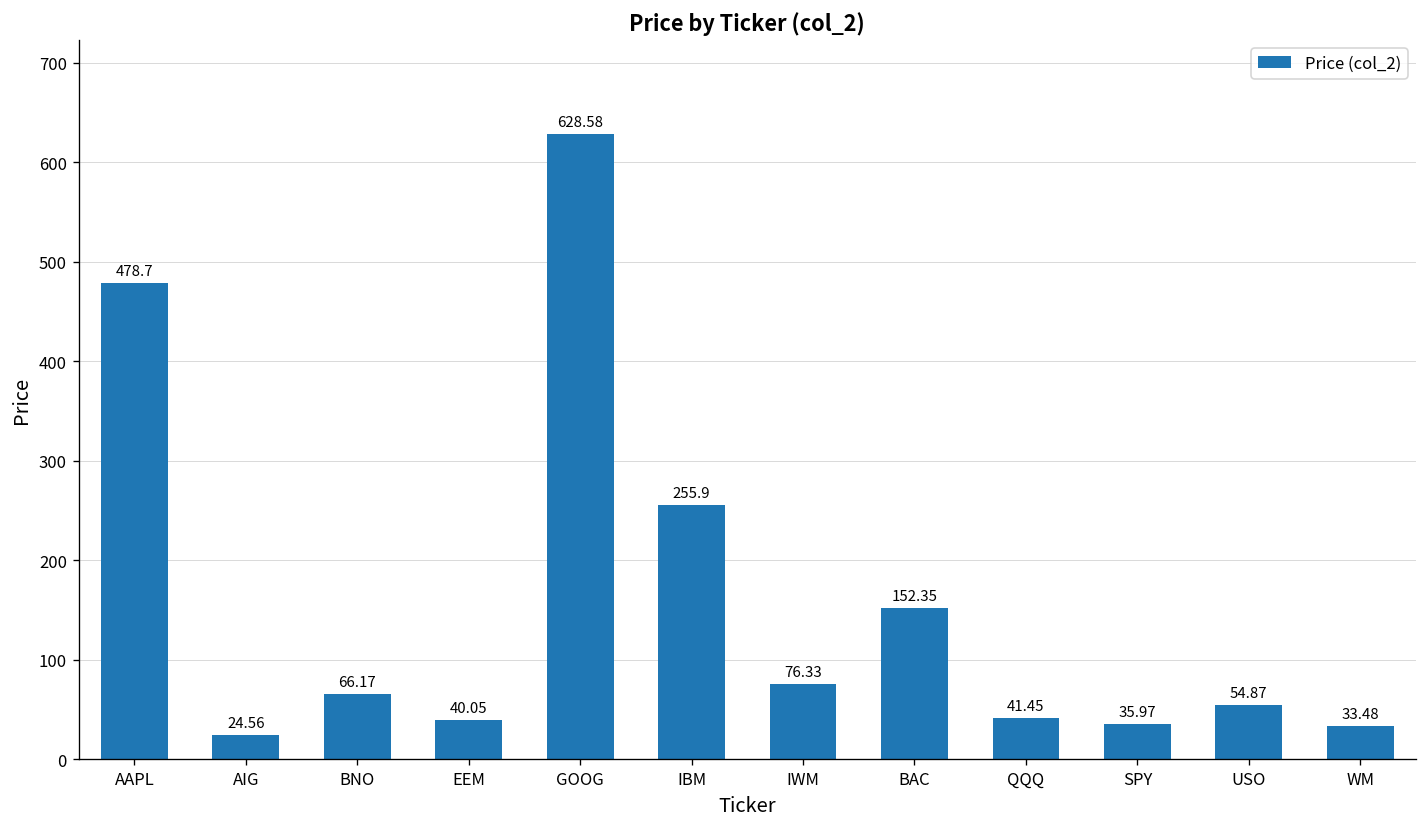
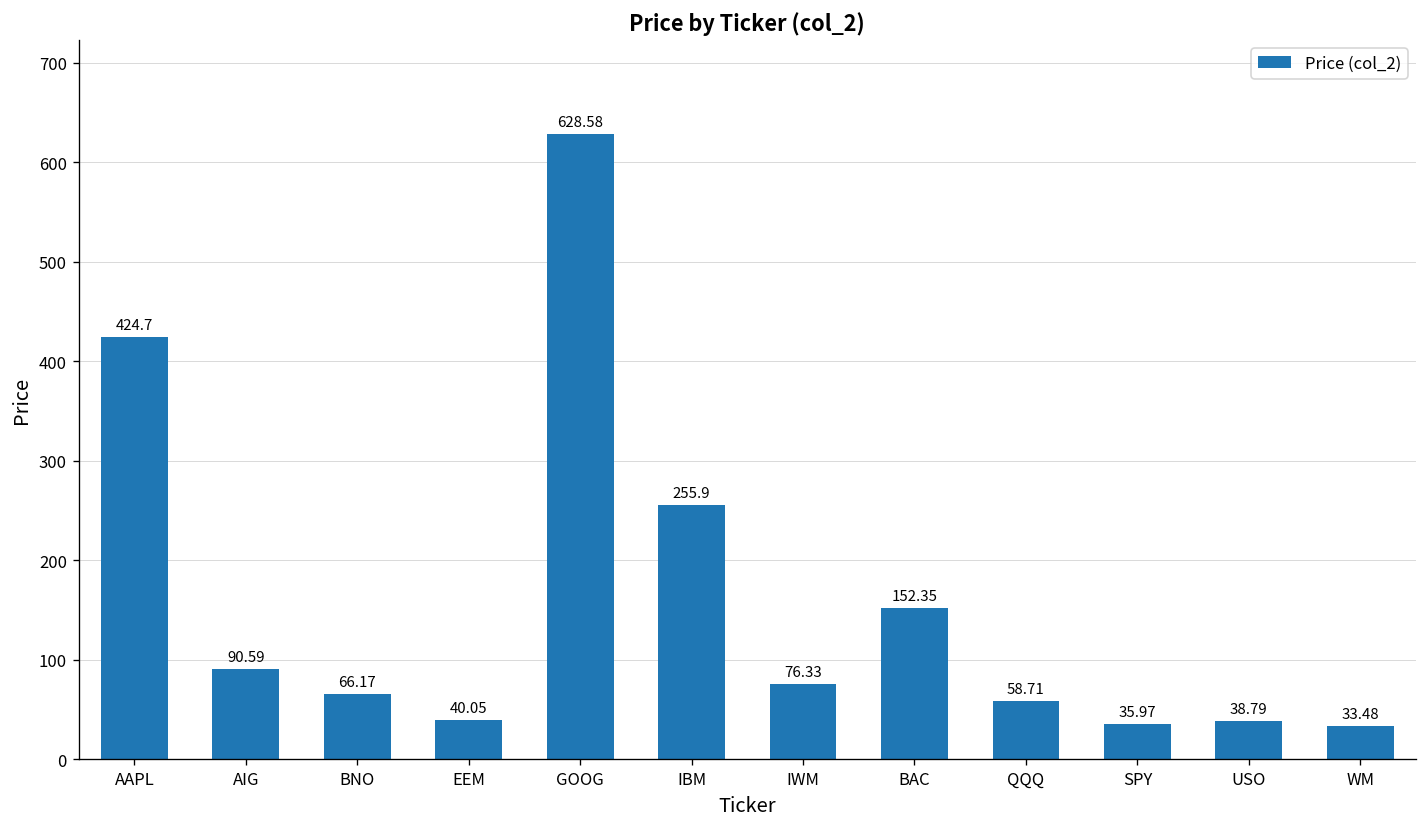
  {
-   "AAPL": 478.7,
-   "AIG": 24.56,
+   "AAPL": 424.7,
+   "AIG": 90.59,
    "BNO": 66.17,
    "EEM": 40.05,
    "GOOG": 628.58,
    "IBM": 255.9,
    "IWM": 76.33,
    "BAC": 152.35,
-   "QQQ": 41.45,
+   "QQQ": 58.71,
    "SPY": 35.97,
-   "USO": 54.87,
+   "USO": 38.79,
    "WM": 33.48
  }
